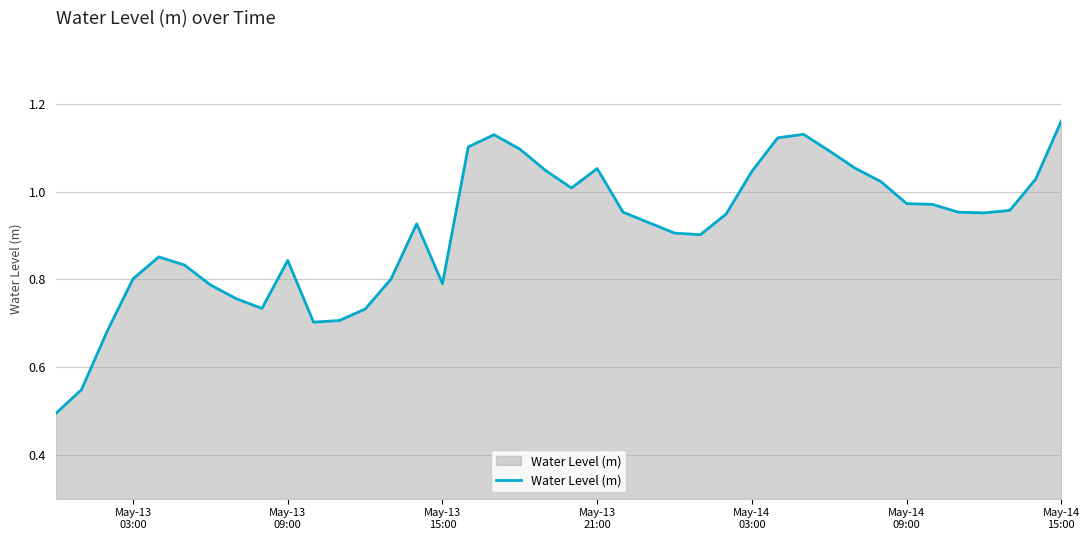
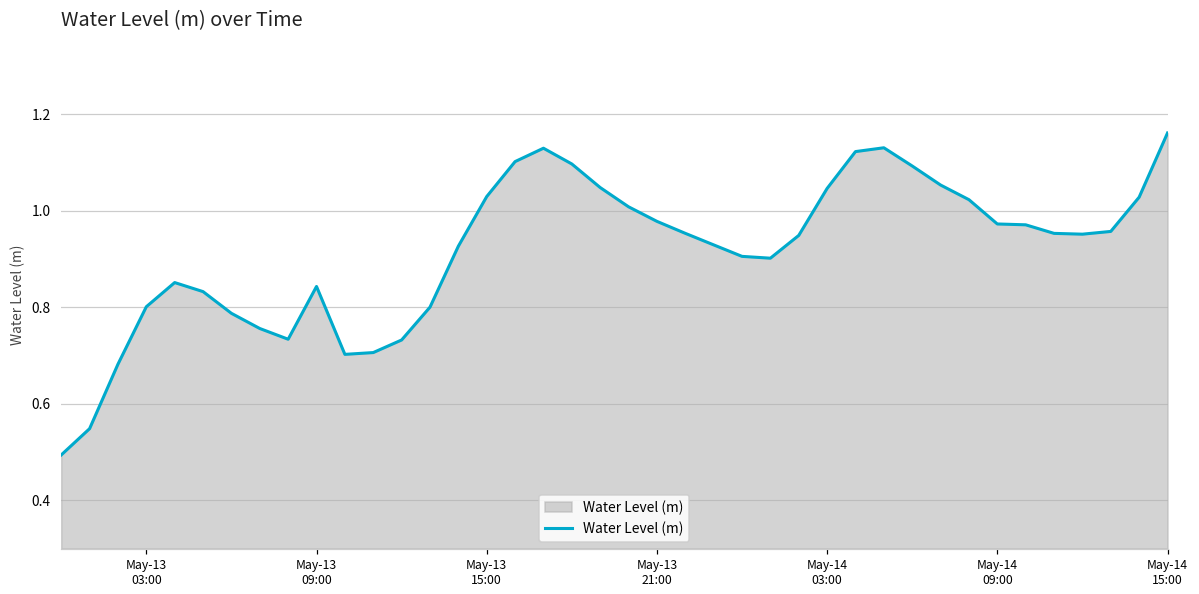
  {
    "May-13 03:00": 0.80,
    "May-13 09:00": 0.84,
-   "May-13 15:00": 0.79,
-   "May-13 21:00": 1.05,
+   "May-13 15:00": 1.03,
+   "May-13 21:00": 0.98,
    "May-14 03:00": 1.05,
    "May-14 09:00": 0.97,
    "May-14 15:00": 1.16
  }
